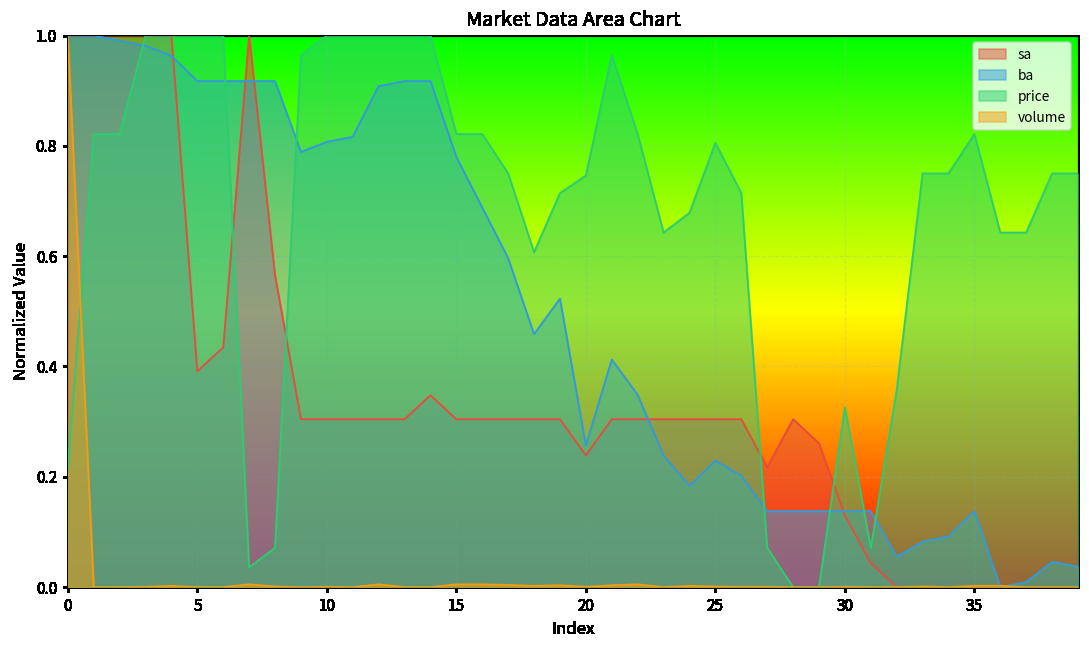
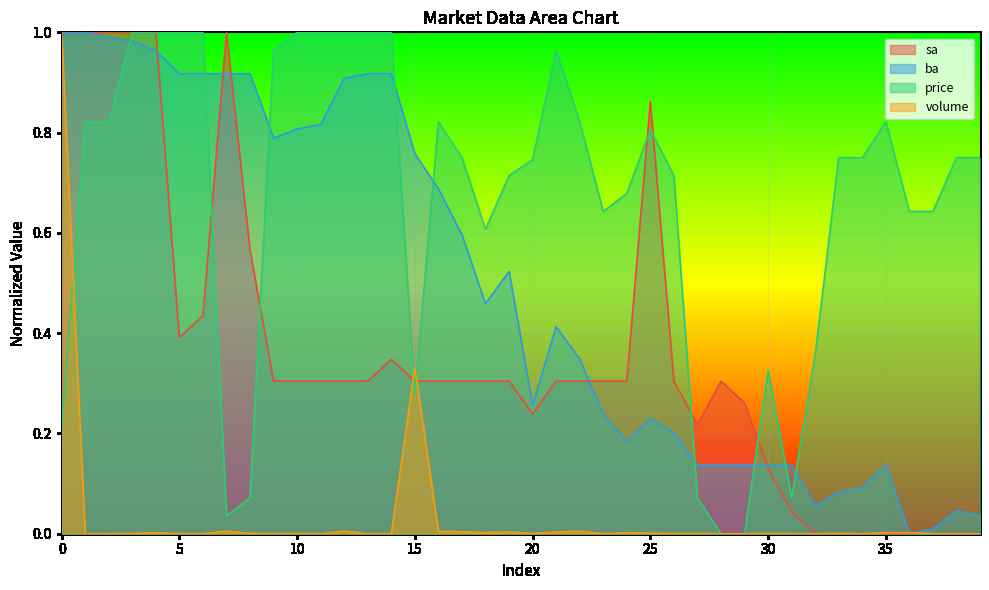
  {
    "sa": {
      "5": 0.39,
      "10": 0.30,
      "15": 0.30,
      "20": 0.24,
-     "25": 0.30,
+     "25": 0.86,
      "30": 0.13
    },
    "ba": {
      "5": 0.92,
      "10": 0.81,
-     "15": 0.78,
+     "15": 0.76,
      "20": 0.26,
      "25": 0.23,
      "30": 0.14,
      "35": 0.14
    },
    "price": {
      "0": 0.21,
      "5": 1.00,
      "10": 1.00,
-     "15": 0.82,
+     "15": 0.28,
      "20": 0.75,
      "25": 0.81,
      "30": 0.33,
      "35": 0.82
    },
    "volume": {
      "5": 0.00,
      "10": 0.00,
-     "15": 0.00,
+     "15": 0.33,
      "20": 0.00,
      "25": 0.00,
      "30": 0.00
    }
  }
